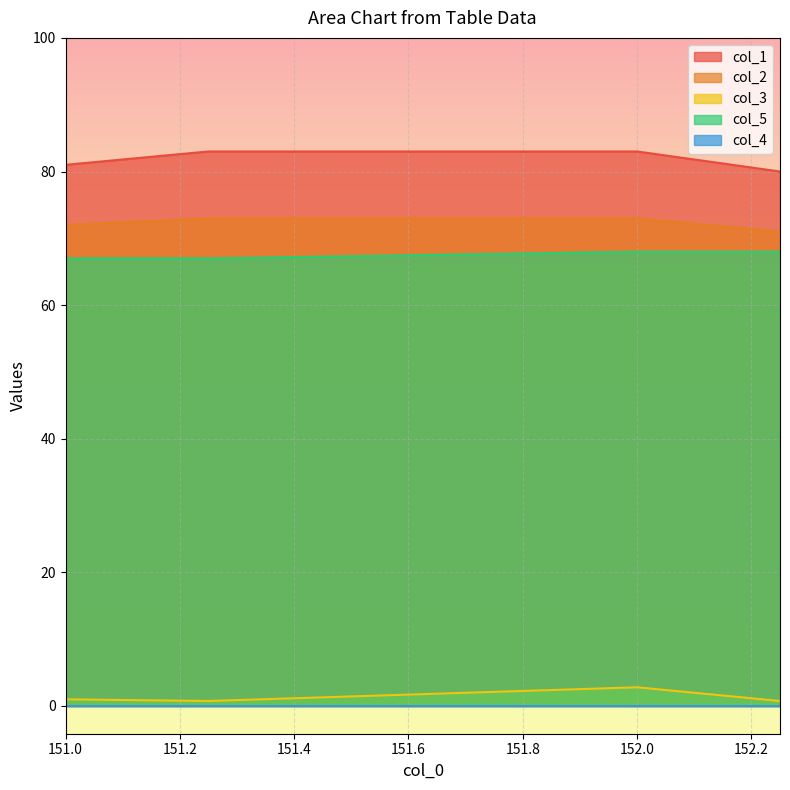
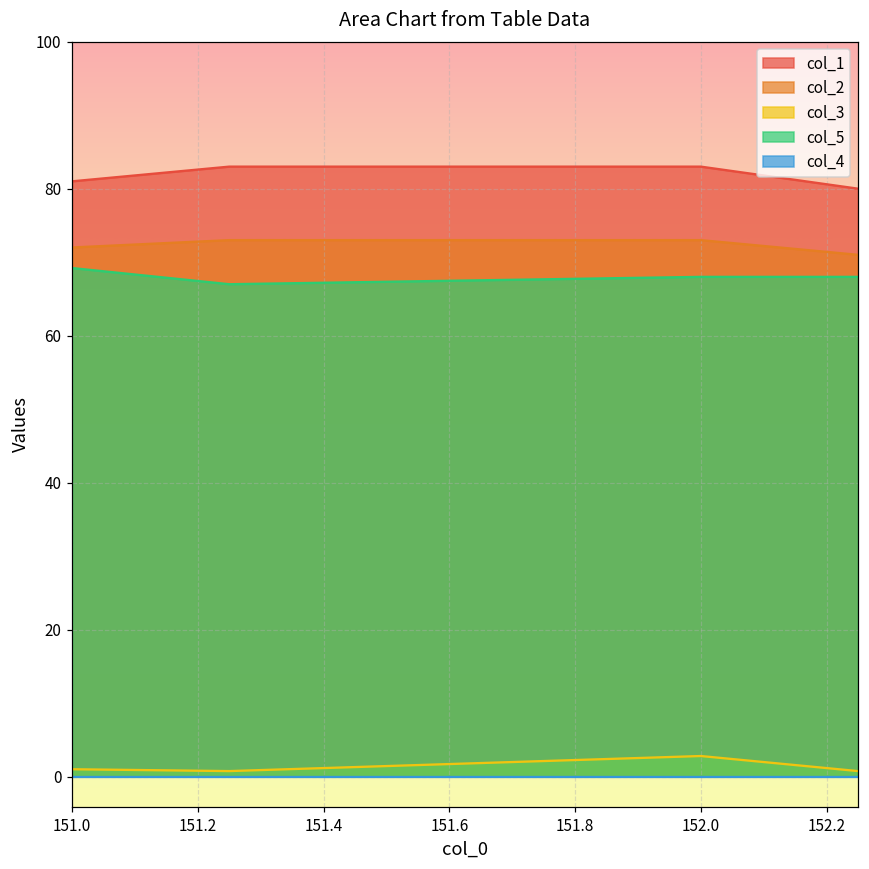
  {
    "col_3": {
      "151.0": 1,
      "152.0": 3
    },
    "col_5": {
-     "151.0": 67,
+     "151.0": 69,
      "152.0": 68
    },
    "col_4": {
      "151.0": 0,
      "152.0": 0
    }
  }
